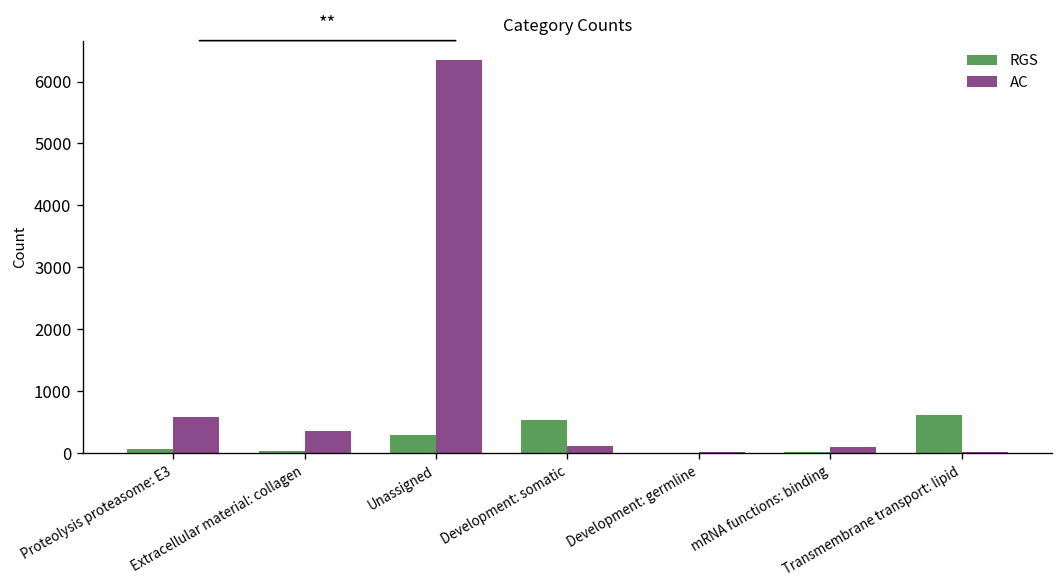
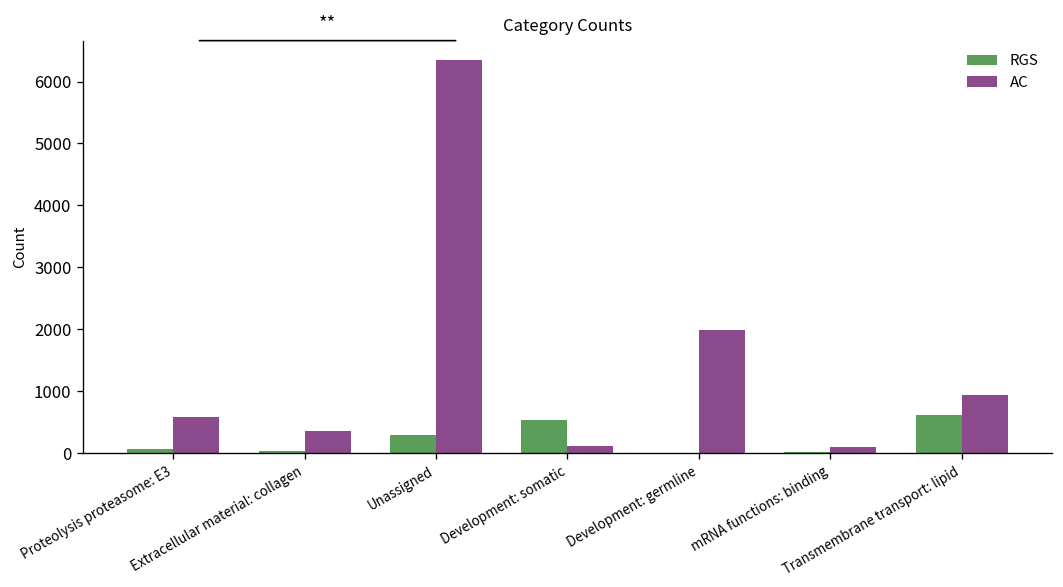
  {
    "RGS": {
      "Proteolysis proteasome: E3": 100,
      "Unassigned": 300,
      "Development: somatic": 500,
      "Transmembrane transport: lipid": 600
    },
    "AC": {
      "Proteolysis proteasome: E3": 600,
      "Extracellular material: collagen": 400,
      "Unassigned": 6300,
      "Development: somatic": 100,
-     "Development: germline": 0,
+     "Development: germline": 2000,
      "mRNA functions: binding": 100,
-     "Transmembrane transport: lipid": 0
+     "Transmembrane transport: lipid": 900
    }
  }
